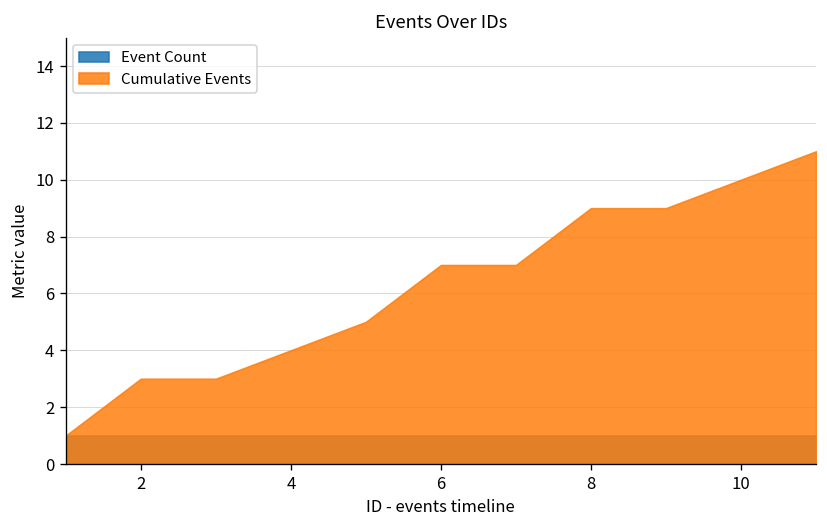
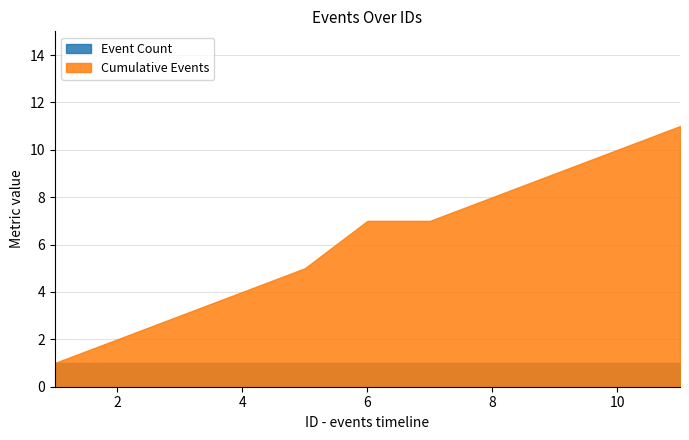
  {
    "Event Count": {
      "2": 1,
      "4": 1,
      "6": 1,
      "8": 1,
      "10": 1
    },
    "Cumulative Events": {
-     "2": 3,
+     "2": 2,
      "4": 4,
      "6": 7,
-     "8": 9,
+     "8": 8,
      "10": 10
    }
  }
